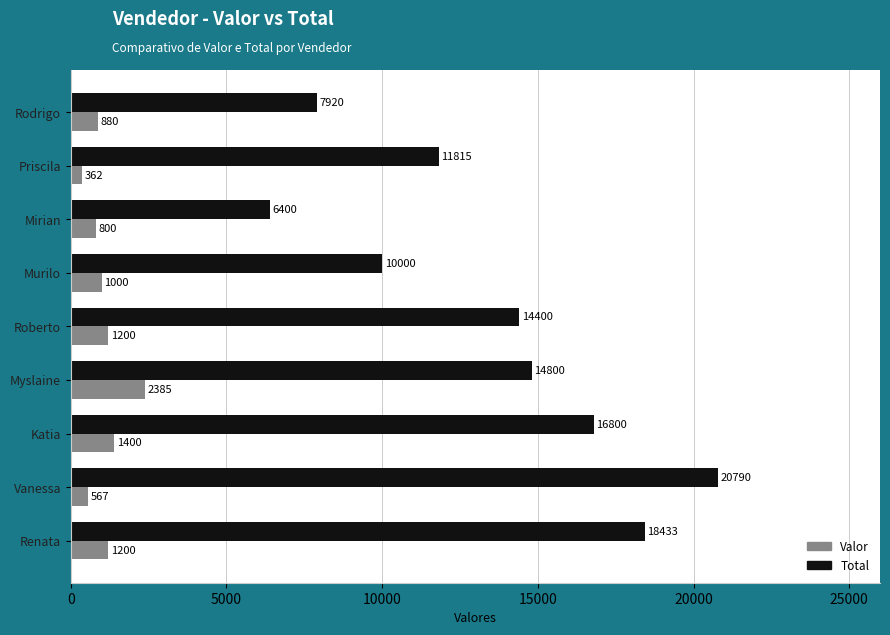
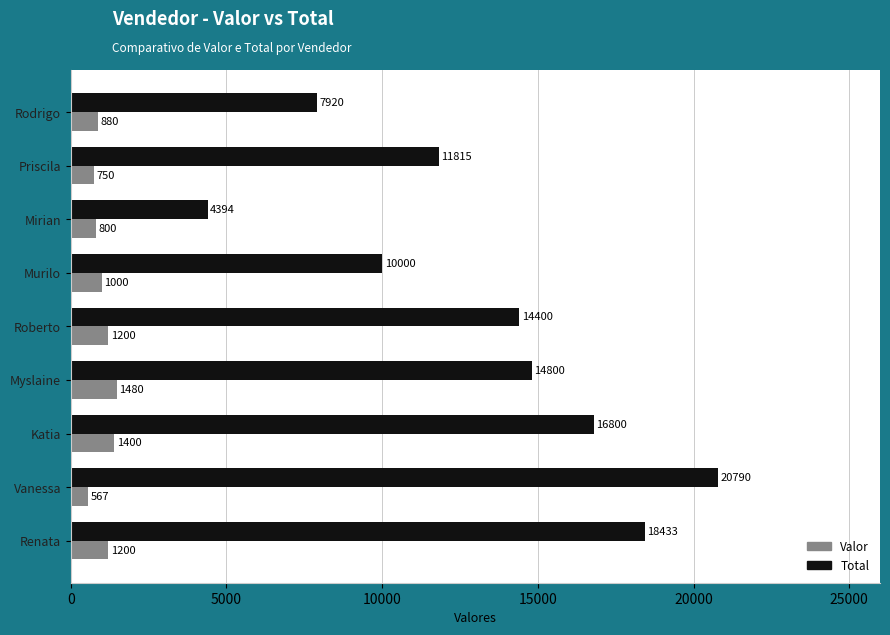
  {
    "Total": {
      "Rodrigo": 7920,
      "Priscila": 11815,
-     "Mirian": 6400,
+     "Mirian": 4394,
      "Murilo": 10000,
      "Roberto": 14400,
      "Myslaine": 14800,
      "Katia": 16800,
      "Vanessa": 20790,
      "Renata": 18433
    },
    "Valor": {
      "Rodrigo": 880,
-     "Priscila": 362,
+     "Priscila": 750,
      "Mirian": 800,
      "Murilo": 1000,
      "Roberto": 1200,
-     "Myslaine": 2385,
+     "Myslaine": 1480,
      "Katia": 1400,
      "Vanessa": 567,
      "Renata": 1200
    }
  }
